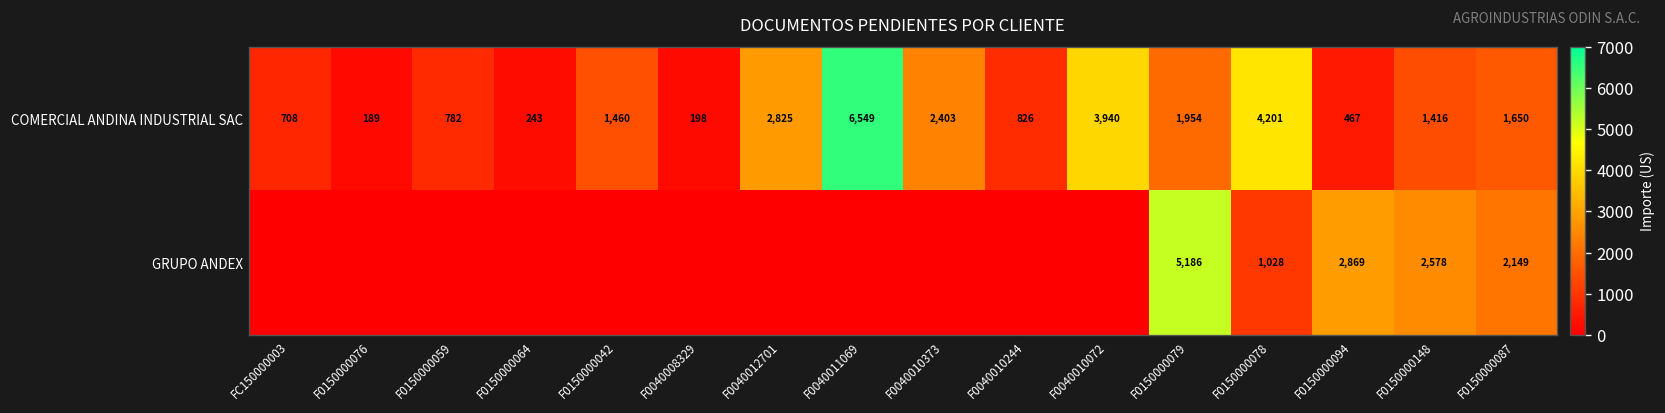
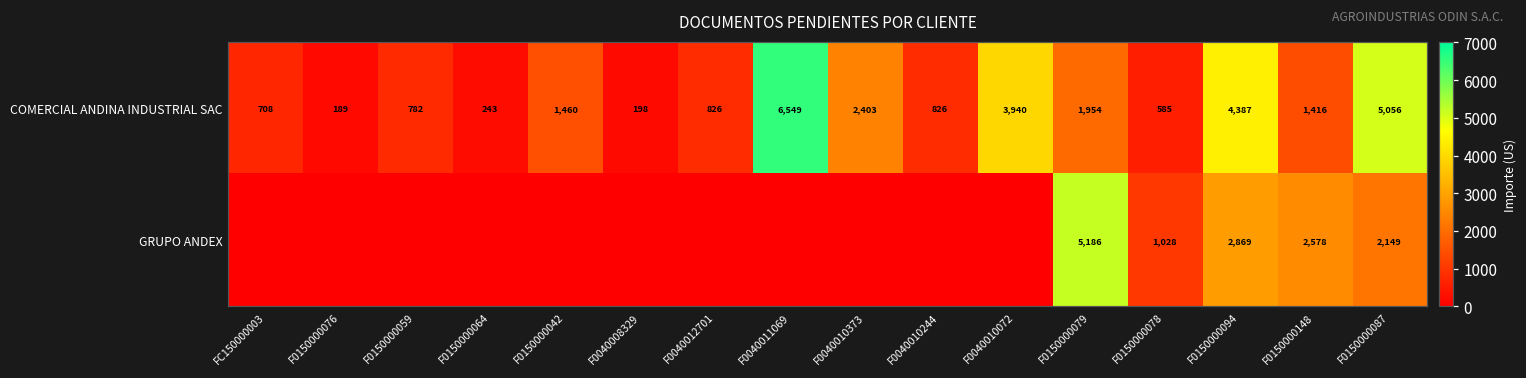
  {
    "COMERCIAL ANDINA INDUSTRIAL SAC": {
      "FC150000003": "708",
      "F0150000076": "189",
      "F0150000059": "782",
      "F0150000064": "243",
      "F0150000042": "1,460",
      "F0040008329": "198",
-     "F0040012701": "2,825",
+     "F0040012701": "826",
      "F0040011069": "6,549",
      "F0040010373": "2,403",
      "F0040010244": "826",
      "F0040010072": "3,940",
      "F0150000079": "1,954",
-     "F0150000078": "4,201",
-     "F0150000094": "467",
+     "F0150000078": "585",
+     "F0150000094": "4,387",
      "F0150000148": "1,416",
-     "F0150000087": "1,650"
+     "F0150000087": "5,056"
    },
    "GRUPO ANDEX": {
      "F0150000079": "5,186",
      "F0150000078": "1,028",
      "F0150000094": "2,869",
      "F0150000148": "2,578",
      "F0150000087": "2,149"
    }
  }
